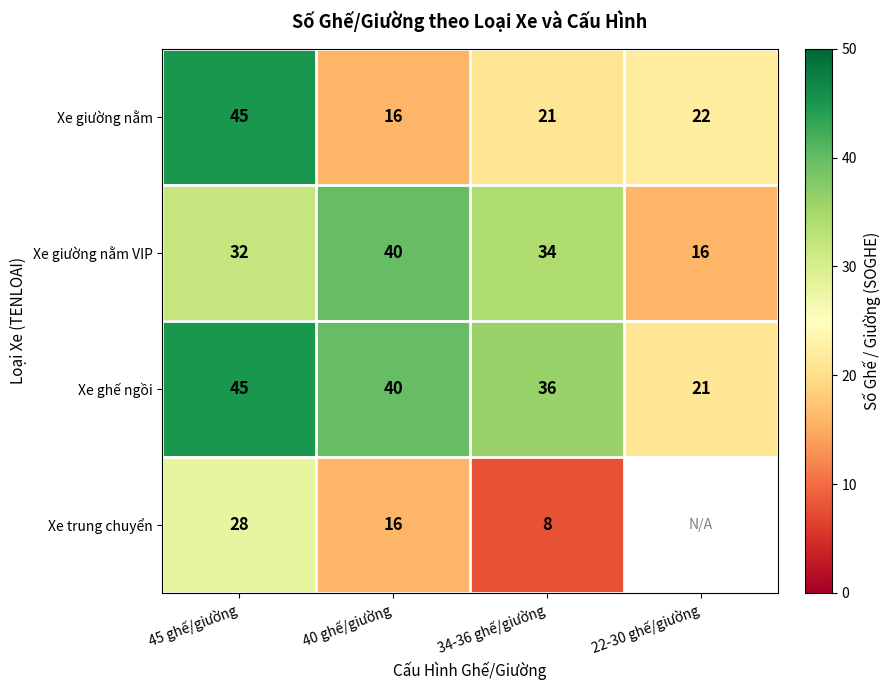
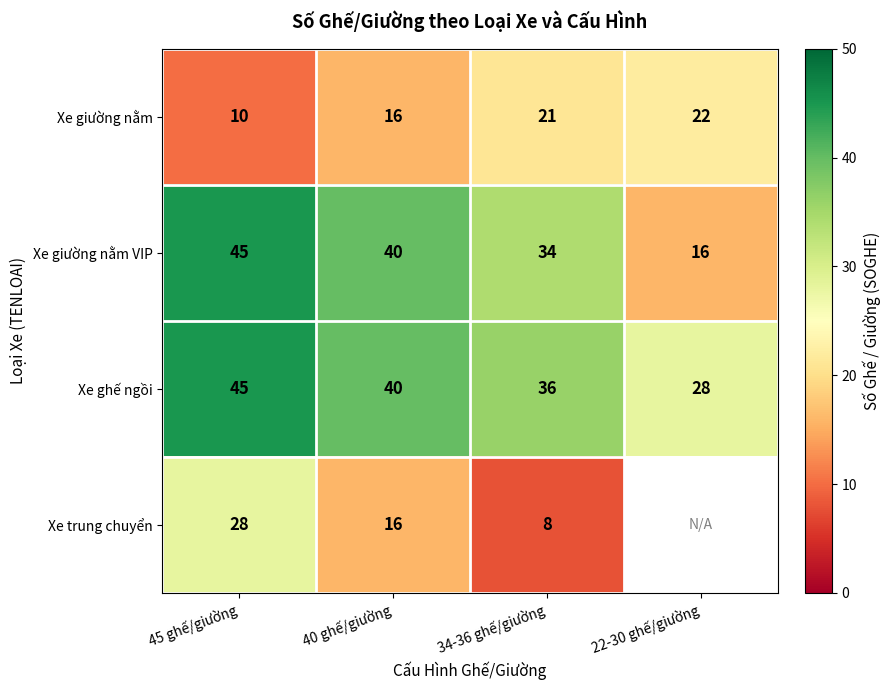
  {
    "Xe giường nằm": {
-     "45 ghế/giường": 45,
+     "45 ghế/giường": 10,
      "40 ghế/giường": 16,
      "34-36 ghế/giường": 21,
      "22-30 ghế/giường": 22
    },
    "Xe giường nằm VIP": {
-     "45 ghế/giường": 32,
+     "45 ghế/giường": 45,
      "40 ghế/giường": 40,
      "34-36 ghế/giường": 34,
      "22-30 ghế/giường": 16
    },
    "Xe ghế ngồi": {
      "45 ghế/giường": 45,
      "40 ghế/giường": 40,
      "34-36 ghế/giường": 36,
-     "22-30 ghế/giường": 21
+     "22-30 ghế/giường": 28
    },
    "Xe trung chuyển": {
      "45 ghế/giường": 28,
      "40 ghế/giường": 16,
      "34-36 ghế/giường": 8
    }
  }
